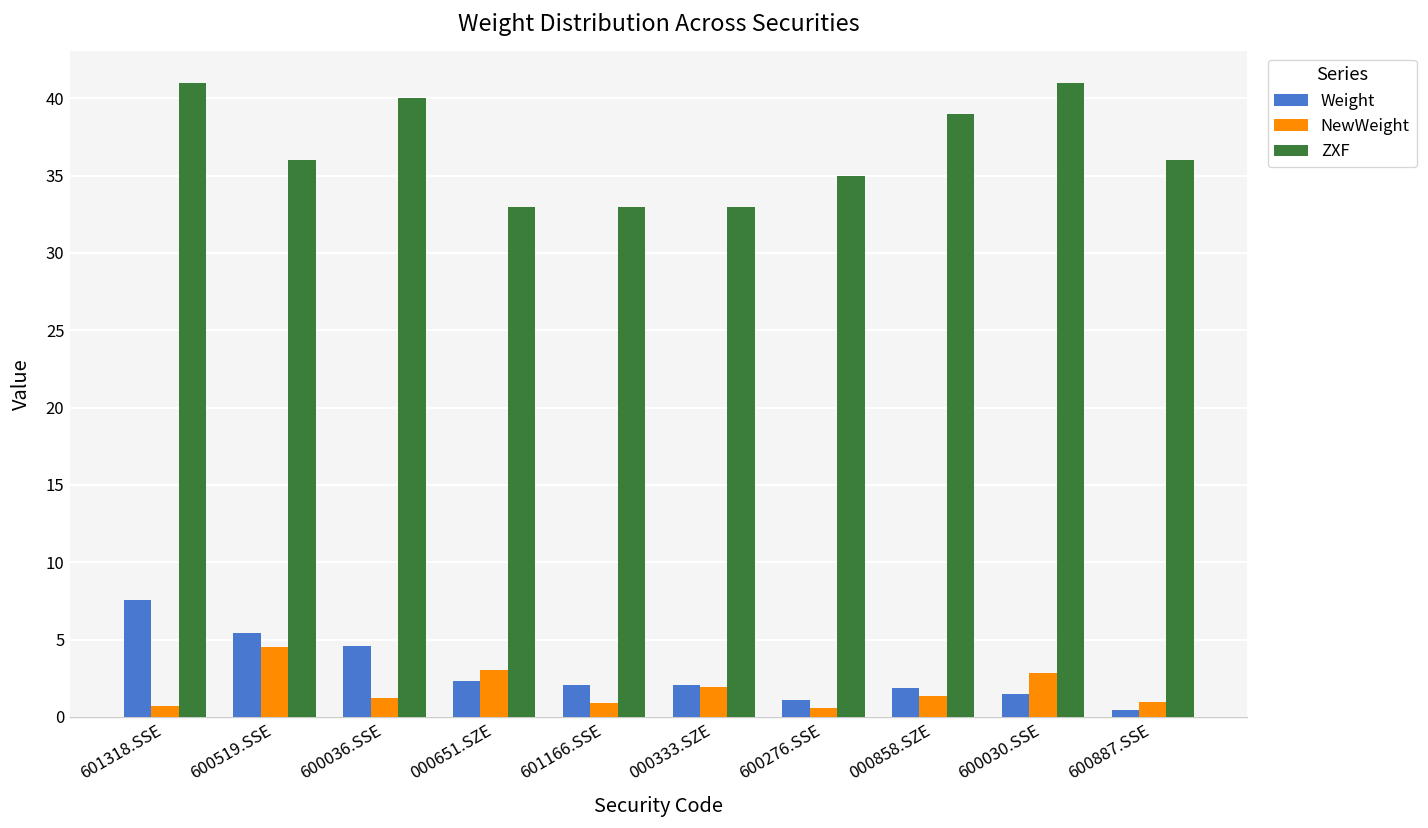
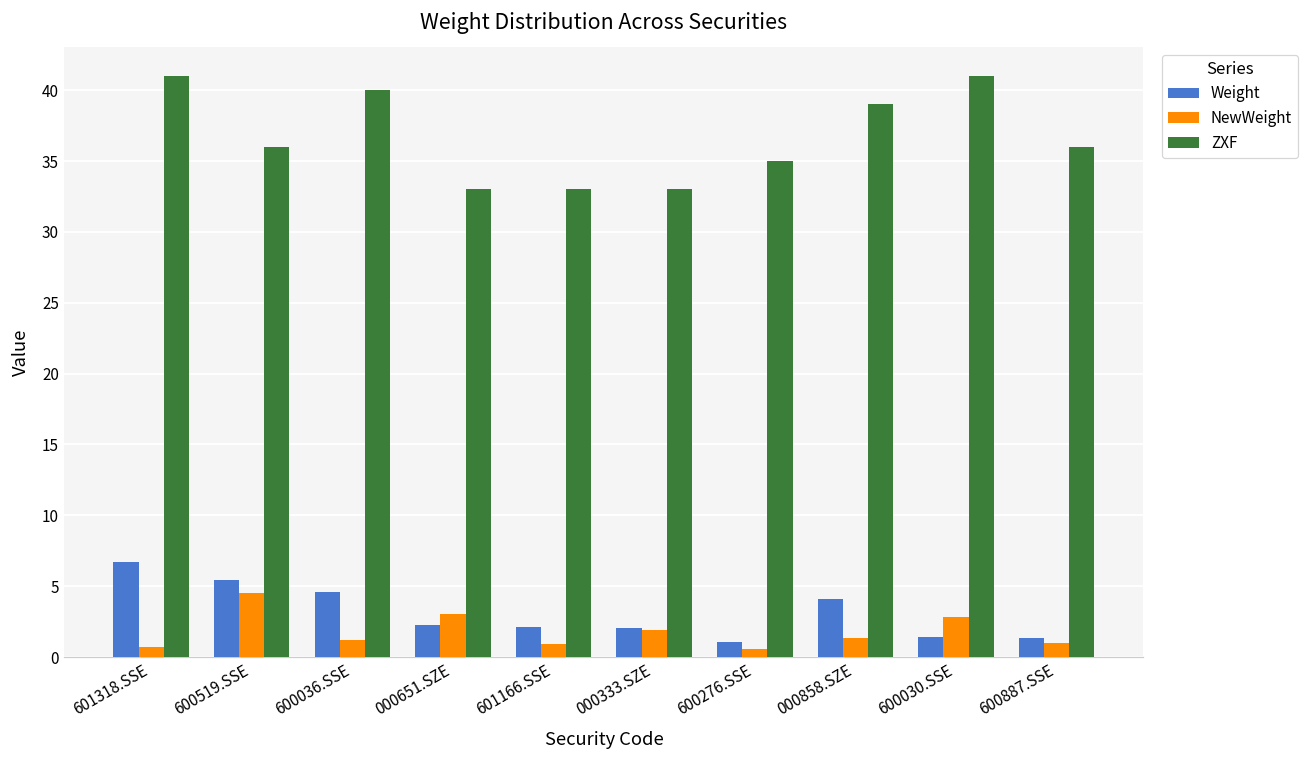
  {
    "Weight": {
-     "601318.SSE": 7.5,
+     "601318.SSE": 6.7,
      "600519.SSE": 5.4,
      "600036.SSE": 4.6,
      "000651.SZE": 2.3,
      "601166.SSE": 2.1,
      "000333.SZE": 2.1,
      "600276.SSE": 1.1,
-     "000858.SZE": 1.9,
+     "000858.SZE": 4.1,
      "600030.SSE": 1.4,
-     "600887.SSE": 0.4
+     "600887.SSE": 1.4
    },
    "NewWeight": {
      "601318.SSE": 0.7,
      "600519.SSE": 4.5,
      "600036.SSE": 1.2,
      "000651.SZE": 3.1,
      "601166.SSE": 0.9,
      "000333.SZE": 1.9,
      "600276.SSE": 0.5,
      "000858.SZE": 1.3,
      "600030.SSE": 2.8,
      "600887.SSE": 1.0
    },
    "ZXF": {
      "601318.SSE": 41.0,
      "600519.SSE": 36.0,
      "600036.SSE": 40.0,
      "000651.SZE": 33.0,
      "601166.SSE": 33.0,
      "000333.SZE": 33.0,
      "600276.SSE": 35.0,
      "000858.SZE": 39.0,
      "600030.SSE": 41.0,
      "600887.SSE": 36.0
    }
  }
